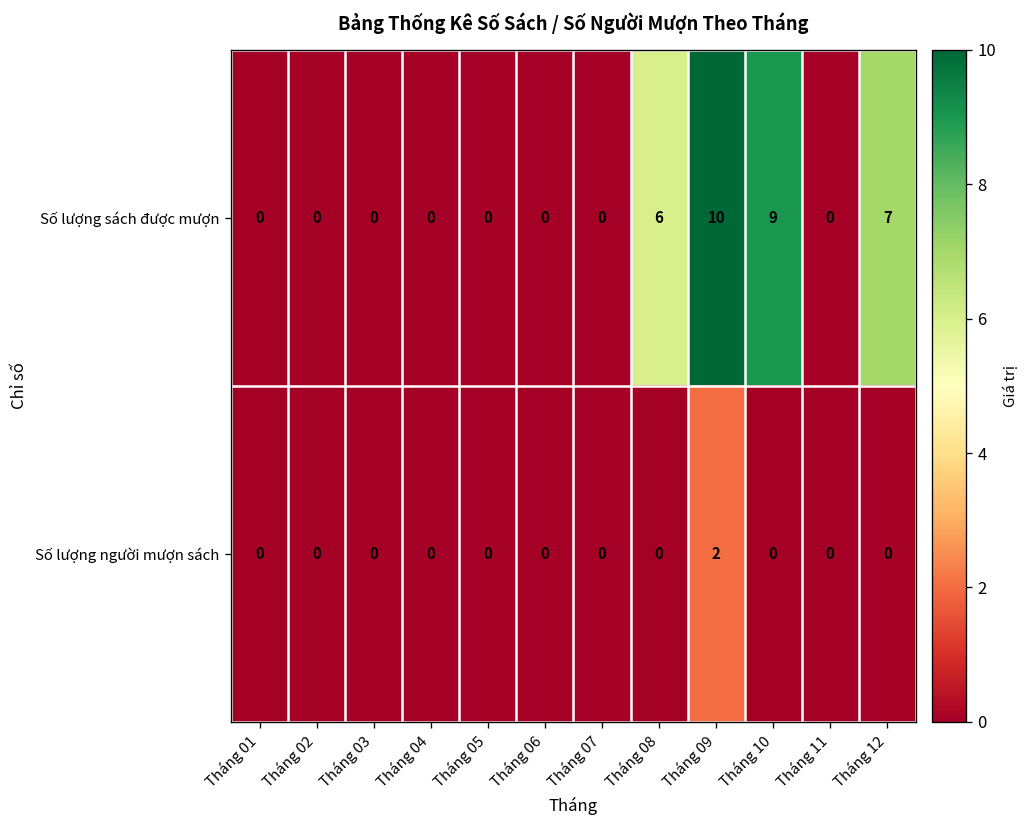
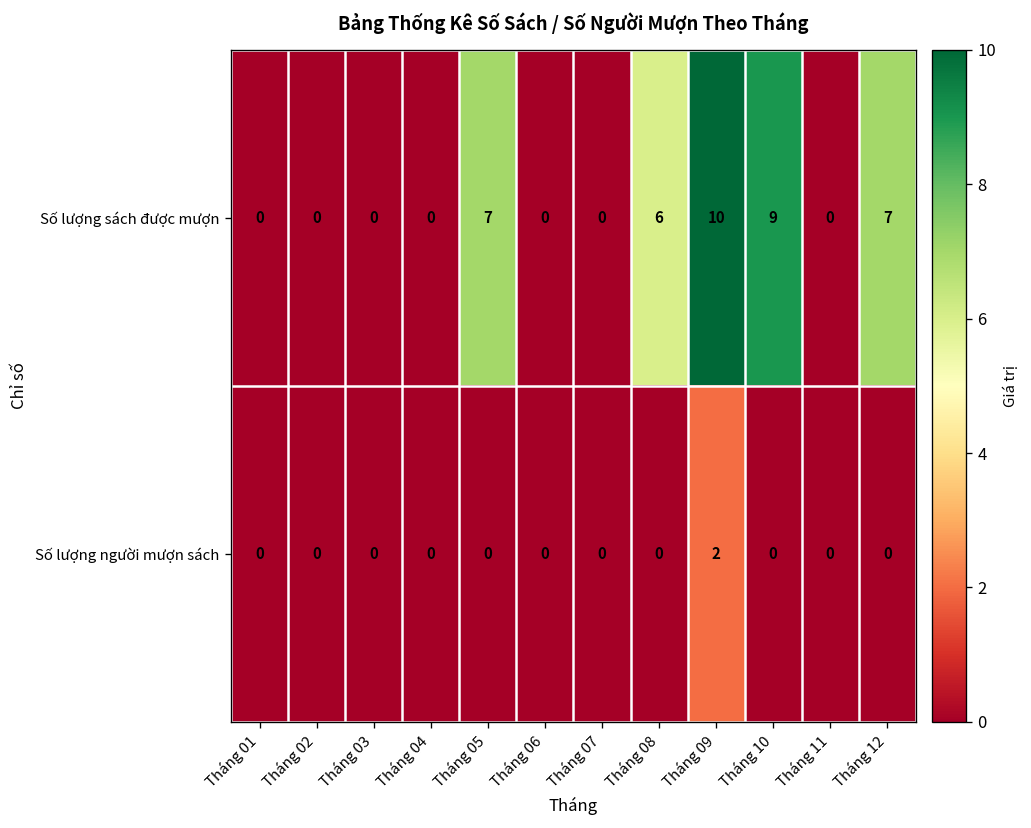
  {
    "Số lượng sách được mượn": {
      "Tháng 01": 0,
      "Tháng 02": 0,
      "Tháng 03": 0,
      "Tháng 04": 0,
-     "Tháng 05": 0,
+     "Tháng 05": 7,
      "Tháng 06": 0,
      "Tháng 07": 0,
      "Tháng 08": 6,
      "Tháng 09": 10,
      "Tháng 10": 9,
      "Tháng 11": 0,
      "Tháng 12": 7
    },
    "Số lượng người mượn sách": {
      "Tháng 01": 0,
      "Tháng 02": 0,
      "Tháng 03": 0,
      "Tháng 04": 0,
      "Tháng 05": 0,
      "Tháng 06": 0,
      "Tháng 07": 0,
      "Tháng 08": 0,
      "Tháng 09": 2,
      "Tháng 10": 0,
      "Tháng 11": 0,
      "Tháng 12": 0
    }
  }
